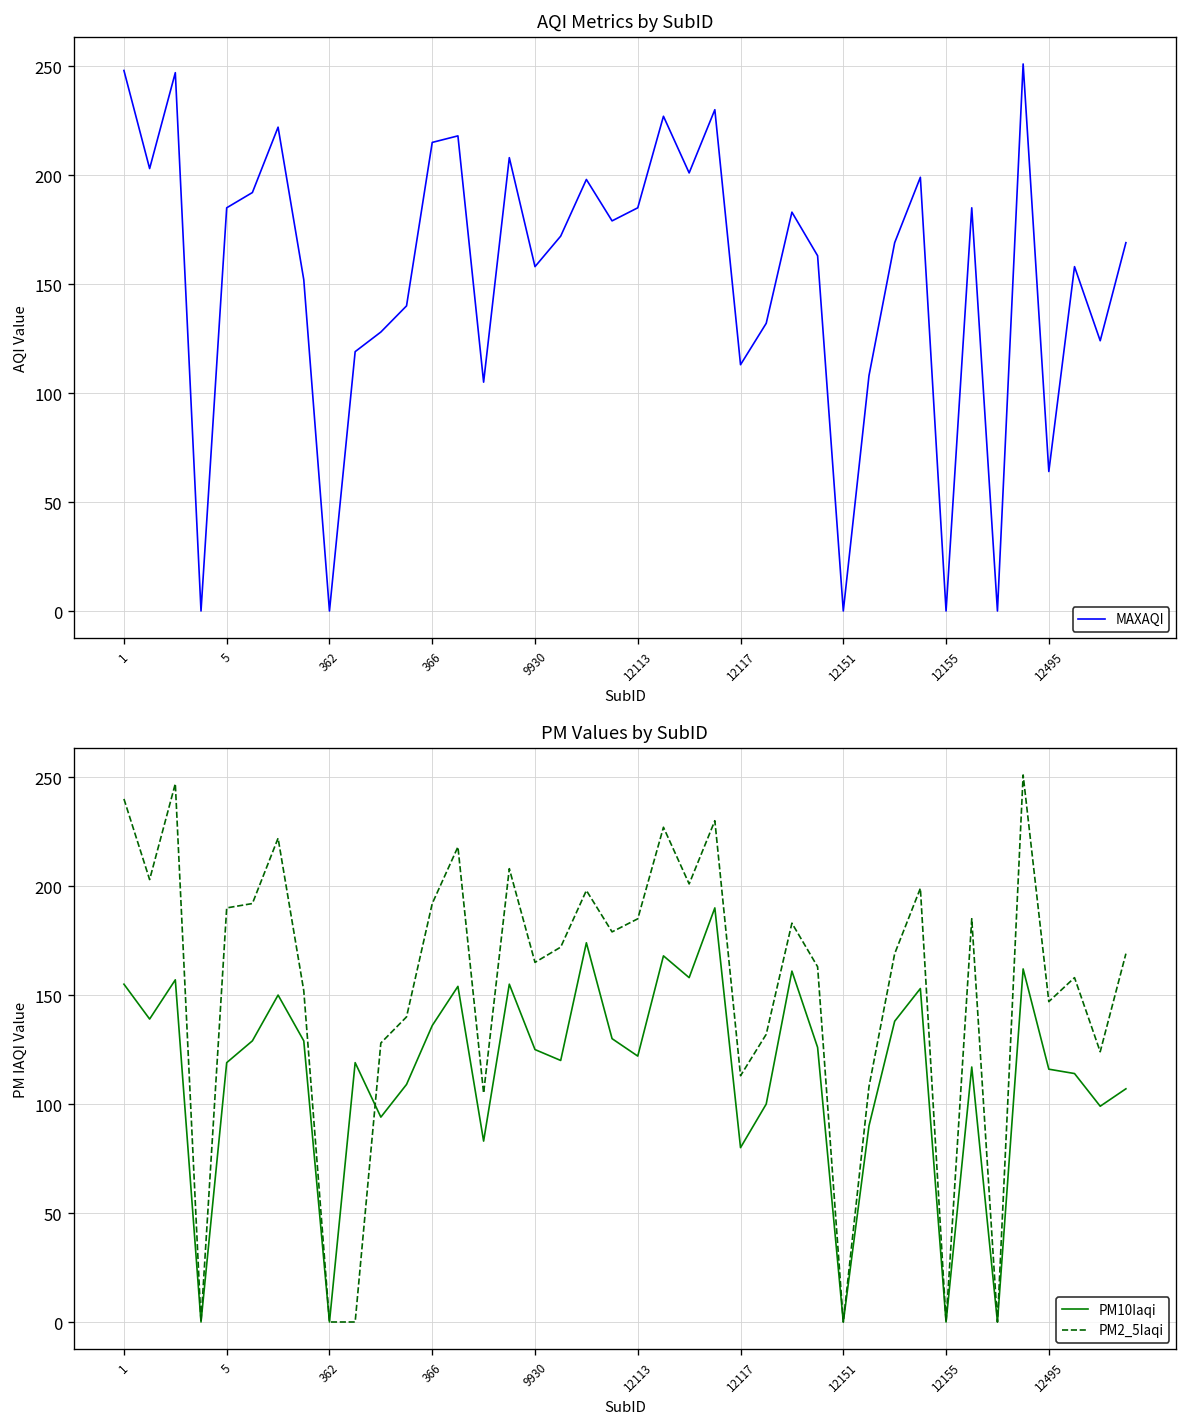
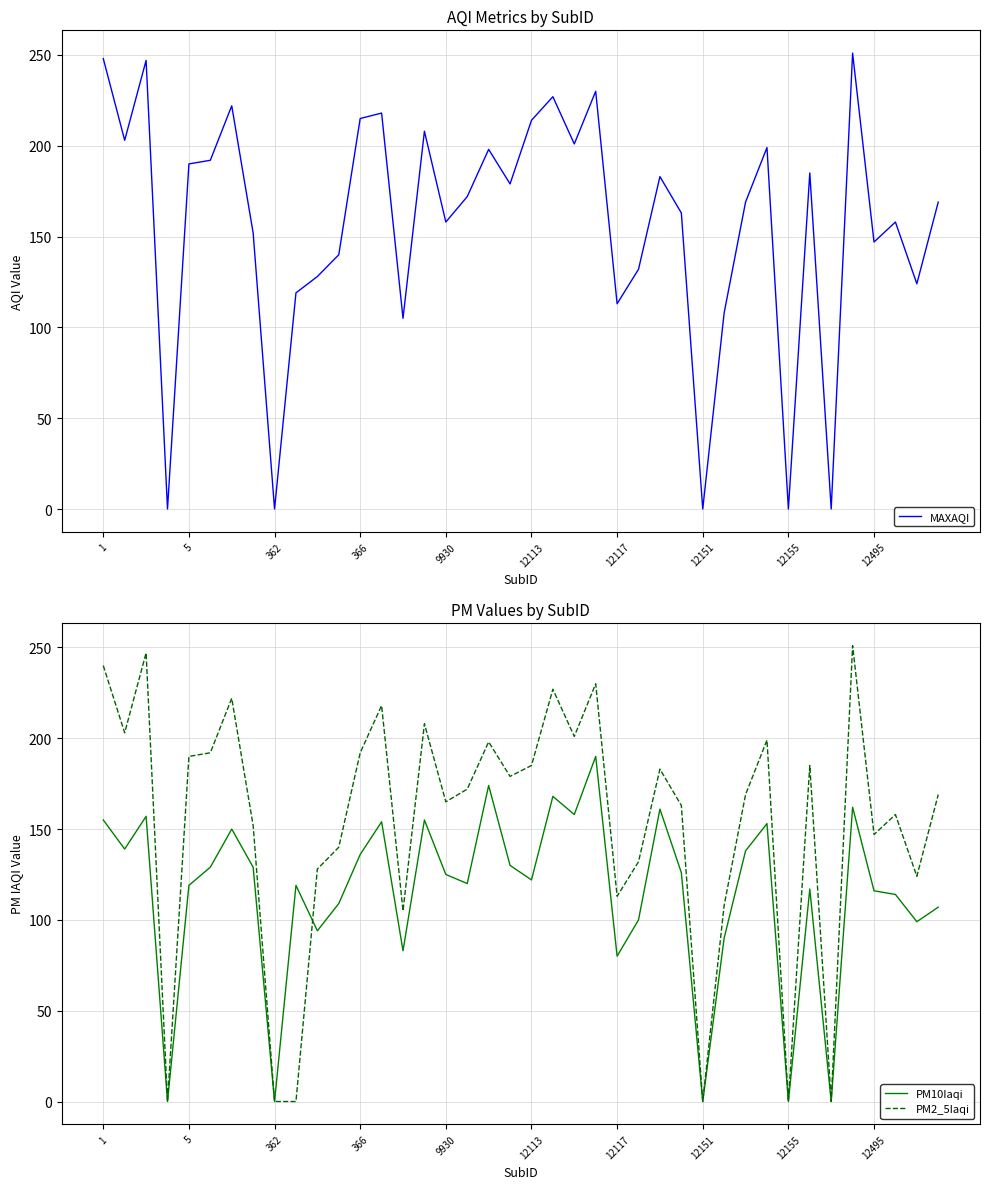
  {
    "AQI Metrics by SubID": {
      "1": 248,
-     "5": 185,
+     "5": 190,
      "362": 0,
      "366": 215,
      "9930": 158,
-     "12113": 185,
+     "12113": 214,
      "12117": 113,
      "12151": 0,
      "12155": 0,
-     "12495": 64
+     "12495": 147
    }
  }
